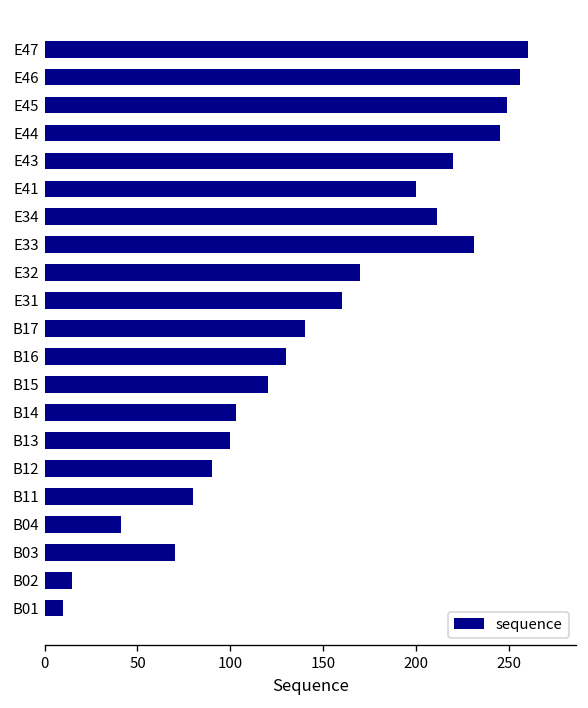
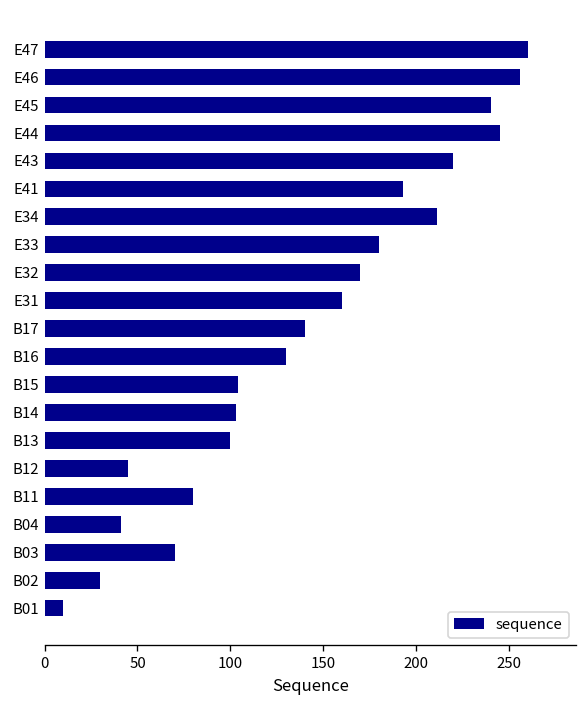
  {
    "E47": 260,
    "E46": 256,
-   "E45": 249,
+   "E45": 240,
    "E44": 245,
    "E43": 220,
-   "E41": 200,
+   "E41": 193,
    "E34": 211,
-   "E33": 231,
+   "E33": 180,
    "E32": 170,
    "E31": 160,
    "B17": 140,
    "B16": 130,
-   "B15": 120,
+   "B15": 104,
    "B14": 103,
    "B13": 100,
-   "B12": 90,
+   "B12": 45,
    "B11": 80,
    "B04": 41,
    "B03": 70,
-   "B02": 15,
+   "B02": 30,
    "B01": 10
  }
